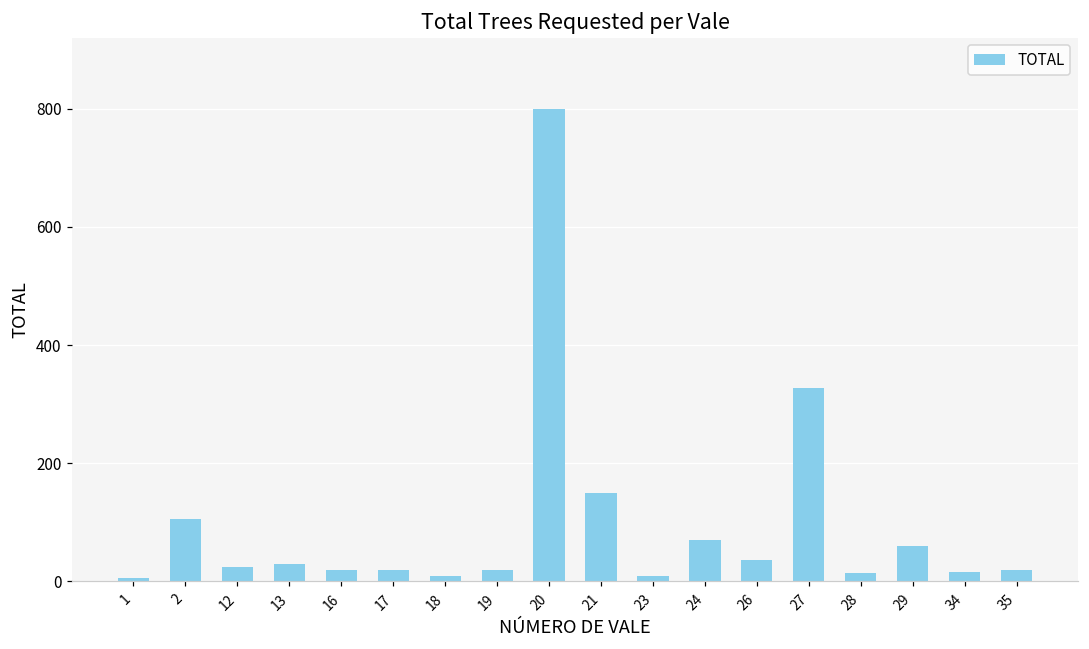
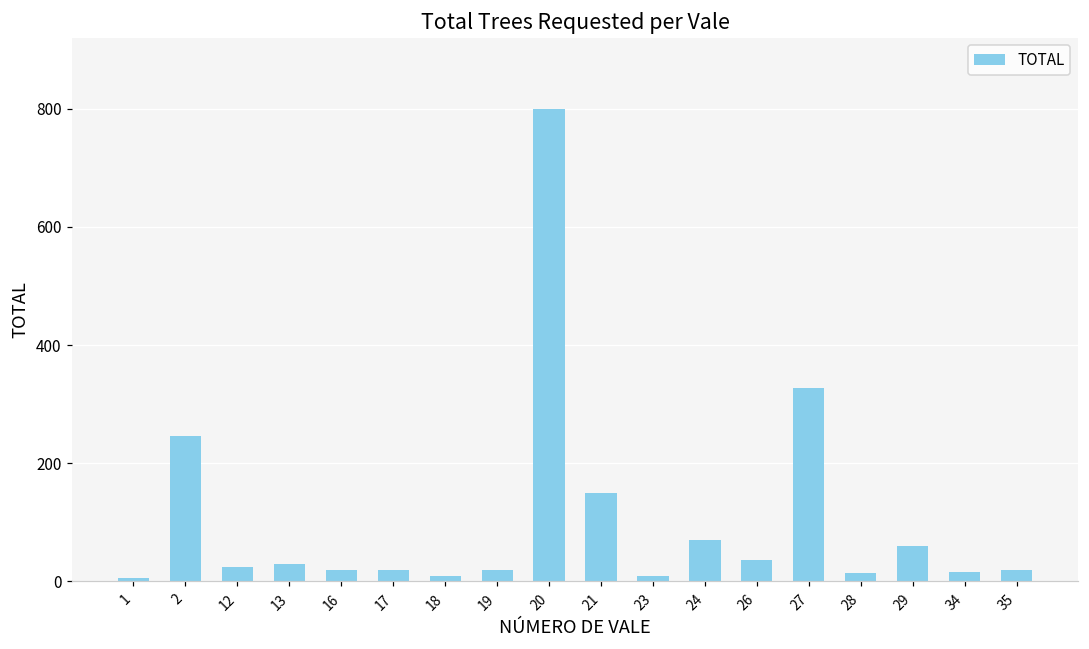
  {
    "1": 10,
-   "2": 110,
+   "2": 250,
    "12": 30,
    "13": 30,
    "16": 20,
    "17": 20,
    "18": 10,
    "19": 20,
    "20": 800,
    "21": 150,
    "23": 10,
    "24": 70,
    "26": 40,
    "27": 330,
    "28": 20,
    "29": 60,
    "34": 20,
    "35": 20
  }
